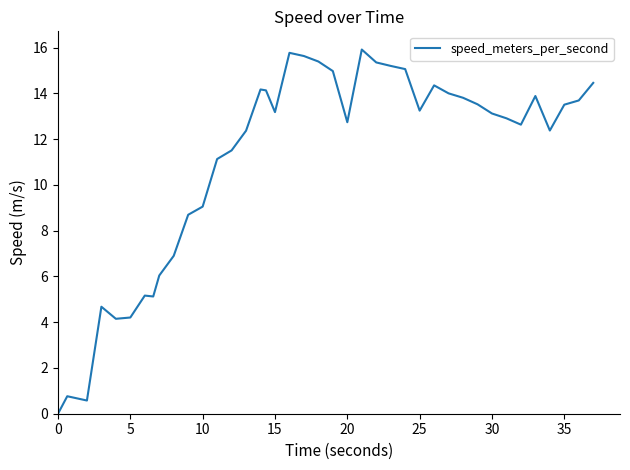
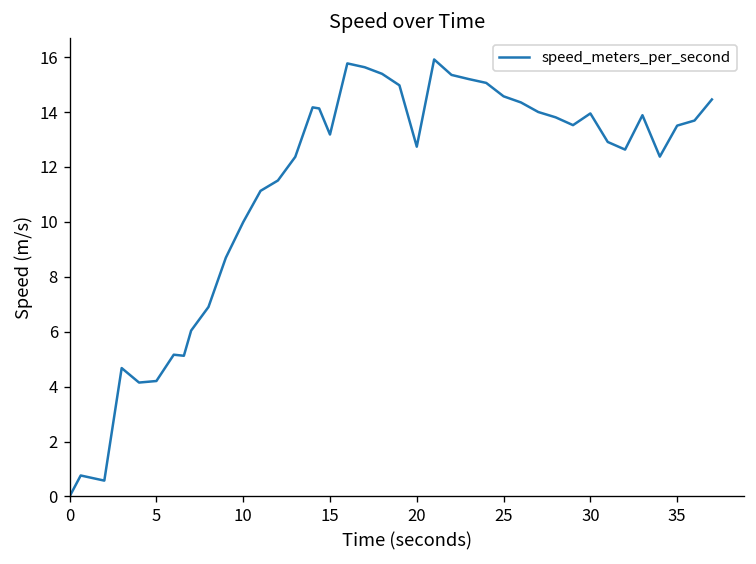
  {
    "0": 0.0,
    "5": 4.2,
-   "10": 9.1,
+   "10": 10.0,
    "15": 13.2,
    "20": 12.7,
-   "25": 13.2,
-   "30": 13.1,
+   "25": 14.6,
+   "30": 13.9,
    "35": 13.5
  }
